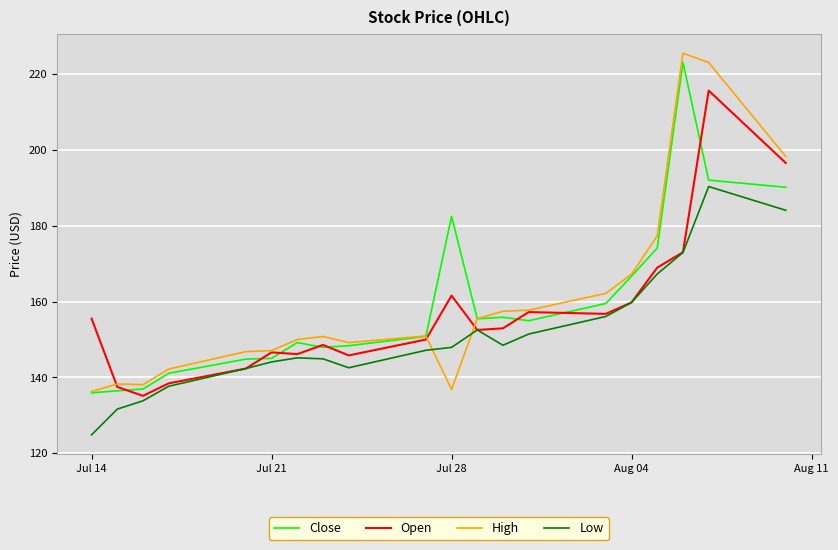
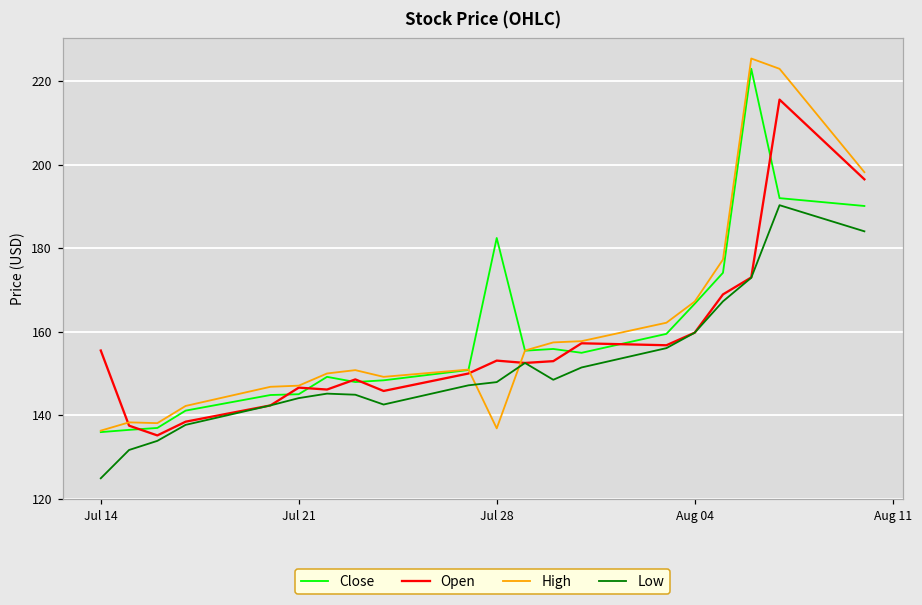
  {
    "Close": {
      "Jul 21": 145,
      "Jul 28": 182
    },
    "Open": {
      "Jul 14": 155,
-     "Jul 28": 162
+     "Jul 28": 153
    },
    "High": {
      "Jul 28": 137
    },
    "Low": {
      "Jul 14": 125,
      "Jul 21": 144,
      "Jul 28": 148
    }
  }
